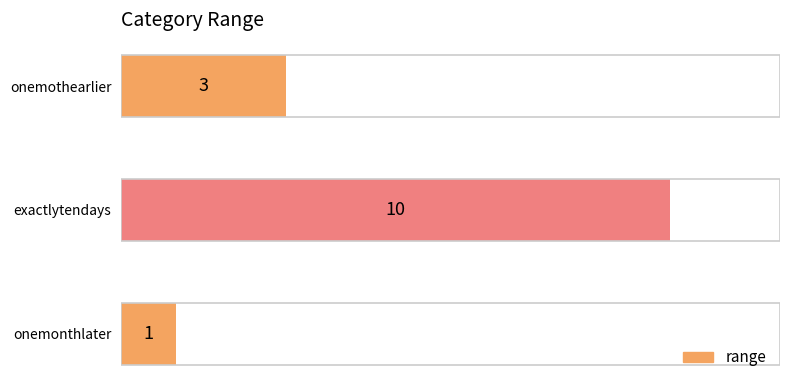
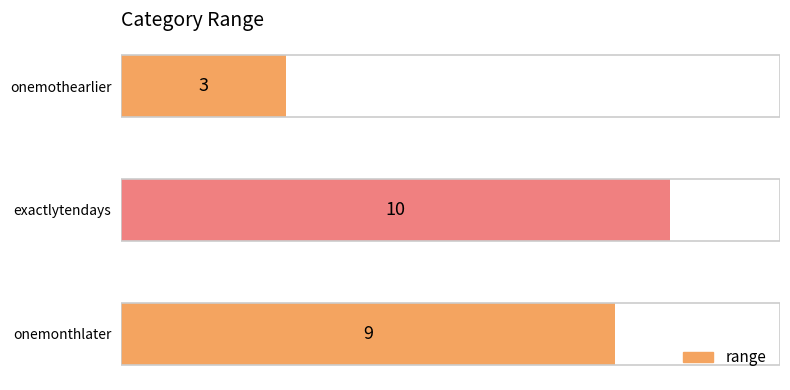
  {
    "onemothearlier": 3,
    "exactlytendays": 10,
-   "onemonthlater": 1
+   "onemonthlater": 9
  }
